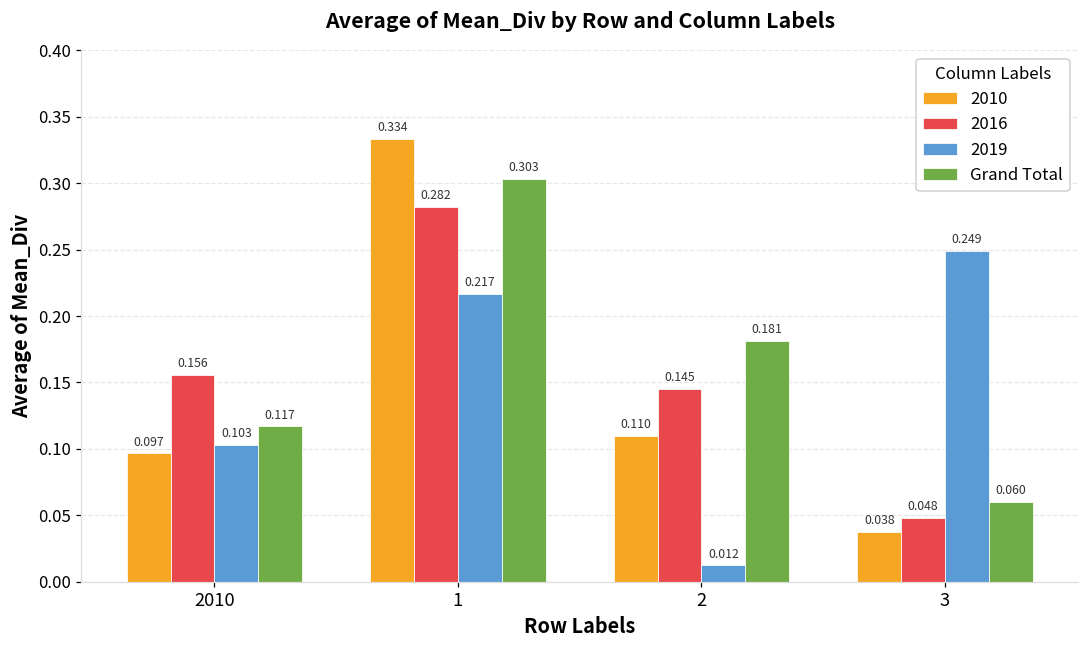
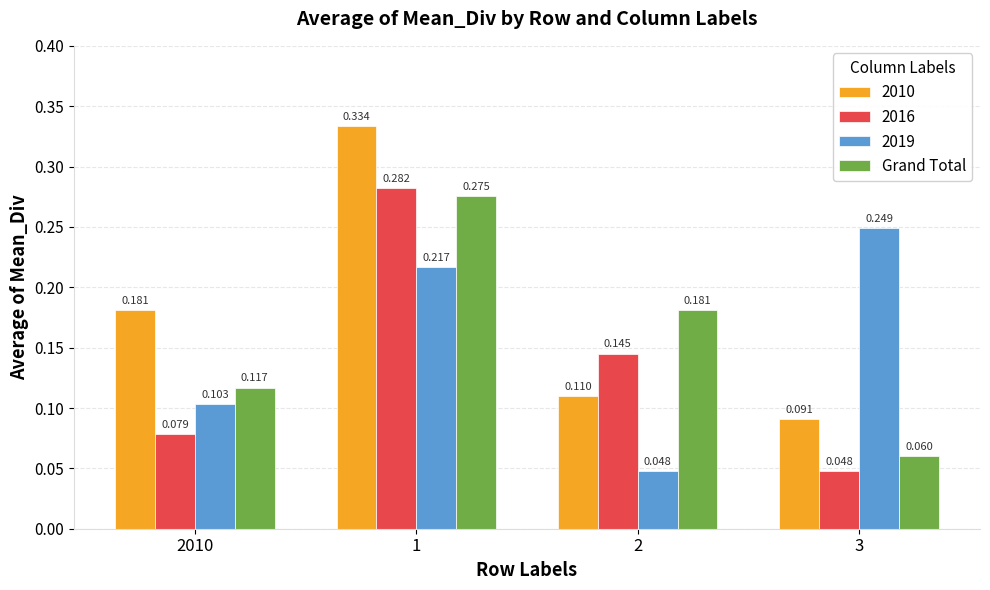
  {
    "2010": {
-     "2010": 0.097,
+     "2010": 0.181,
      "1": 0.334,
      "2": 0.110,
-     "3": 0.038
+     "3": 0.091
    },
    "2016": {
-     "2010": 0.156,
+     "2010": 0.079,
      "1": 0.282,
      "2": 0.145,
      "3": 0.048
    },
    "2019": {
      "2010": 0.103,
      "1": 0.217,
-     "2": 0.012,
+     "2": 0.048,
      "3": 0.249
    },
    "Grand Total": {
      "2010": 0.117,
-     "1": 0.303,
+     "1": 0.275,
      "2": 0.181,
      "3": 0.060
    }
  }
